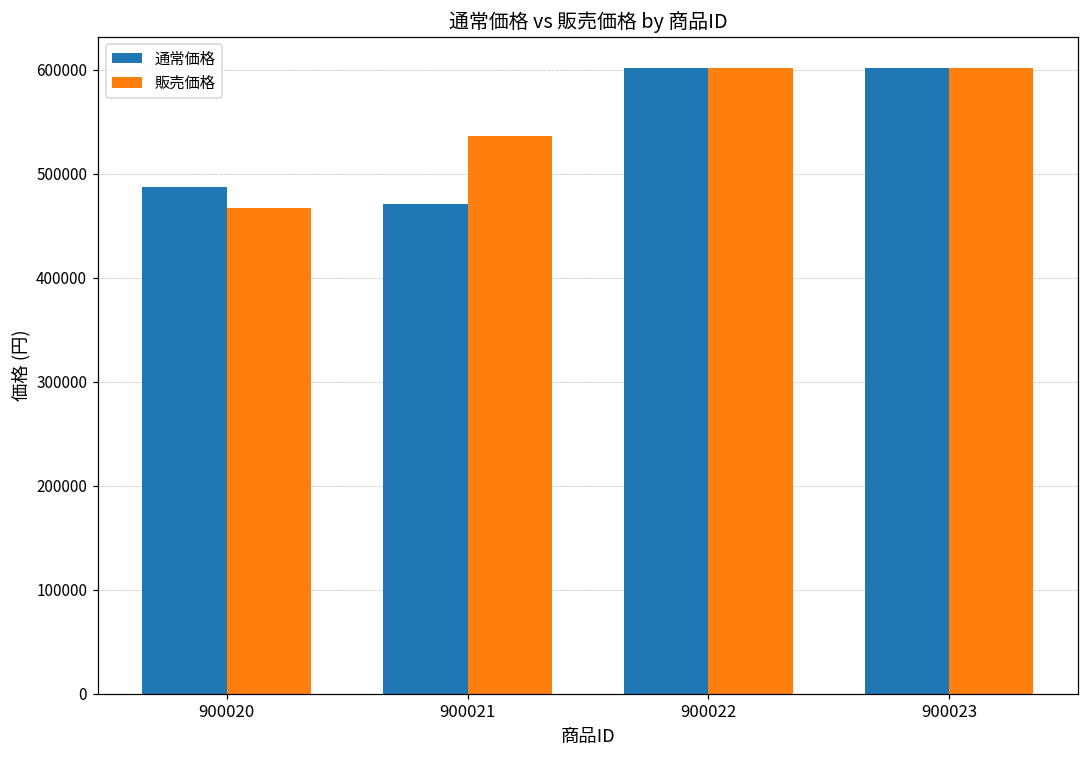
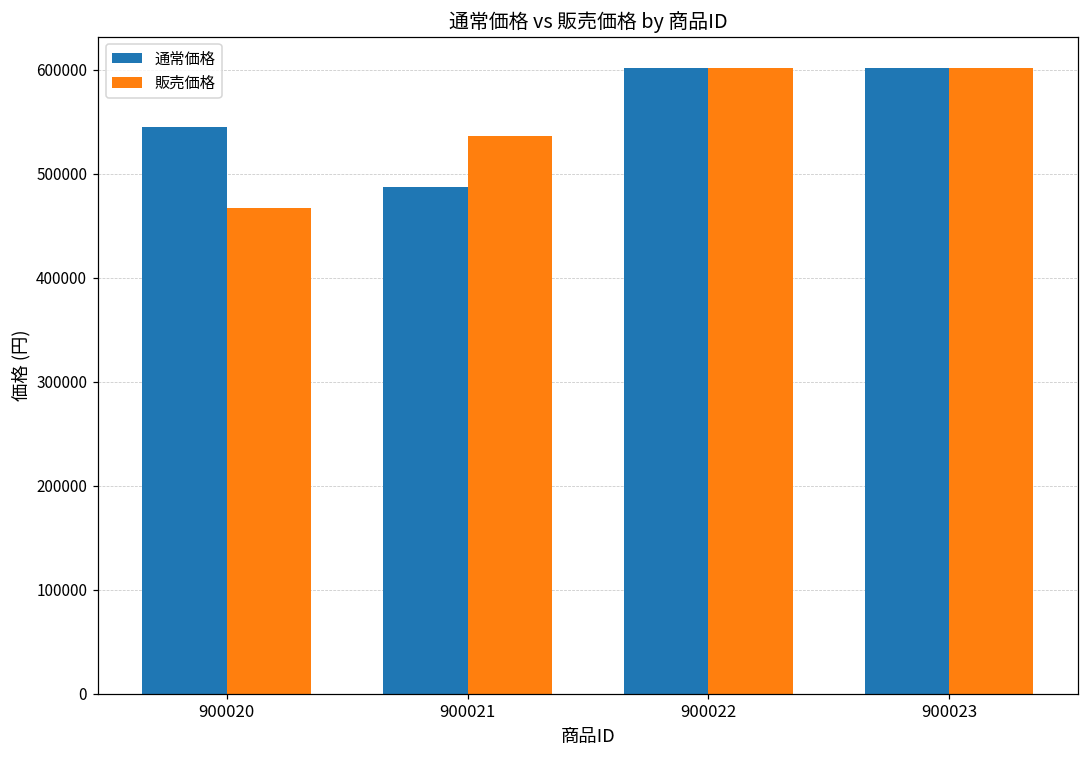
  {
    "通常価格": {
-     "900020": 490000,
-     "900021": 470000,
+     "900020": 550000,
+     "900021": 490000,
      "900022": 600000,
      "900023": 600000
    },
    "販売価格": {
      "900020": 470000,
      "900021": 540000,
      "900022": 600000,
      "900023": 600000
    }
  }
